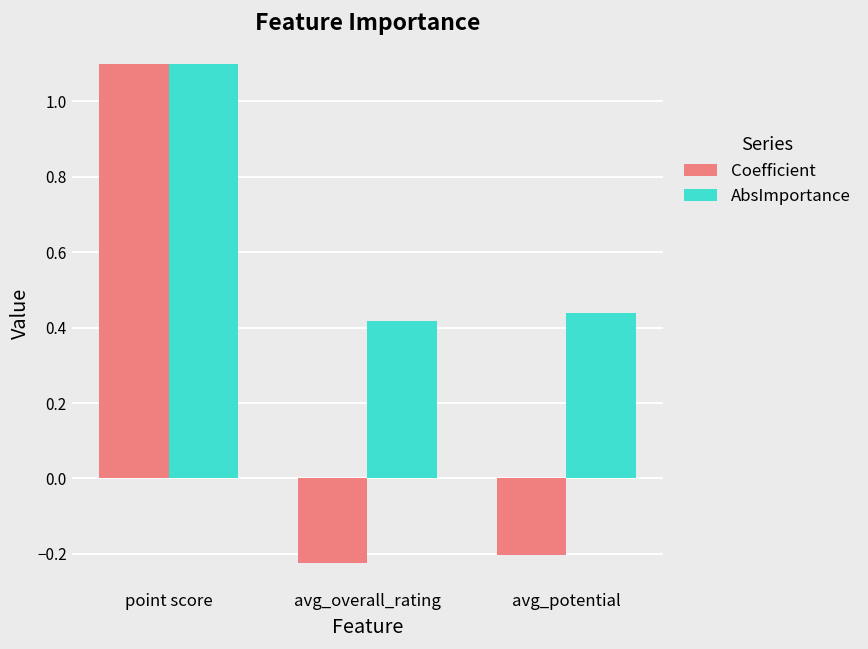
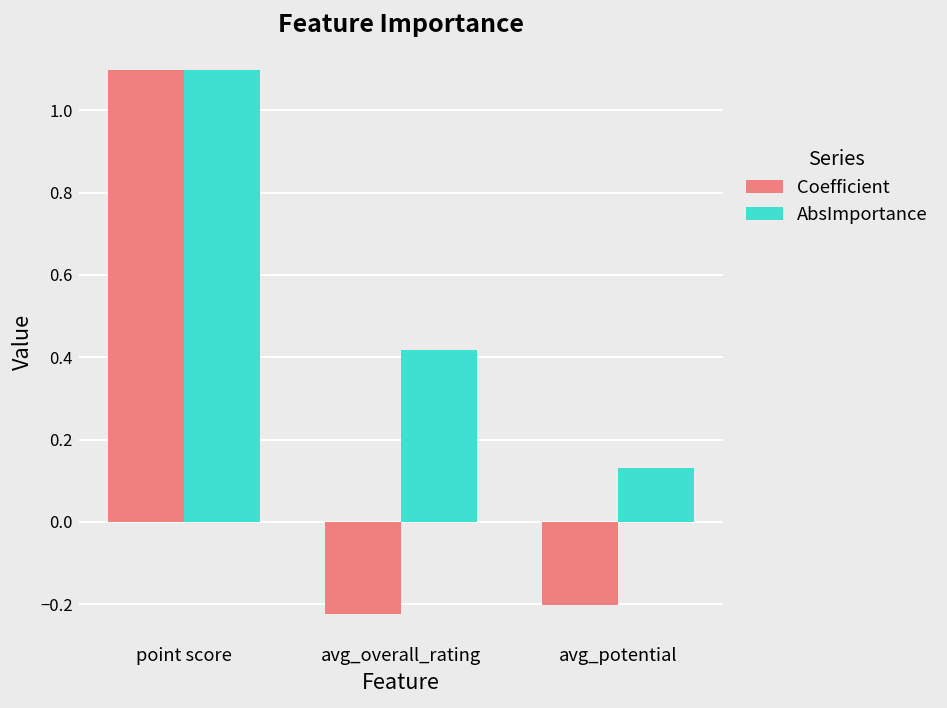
  {
    "Coefficient": {
      "point score": 1.10,
      "avg_overall_rating": -0.22,
      "avg_potential": -0.20
    },
    "AbsImportance": {
      "point score": 1.10,
      "avg_overall_rating": 0.42,
-     "avg_potential": 0.44
+     "avg_potential": 0.13
    }
  }
